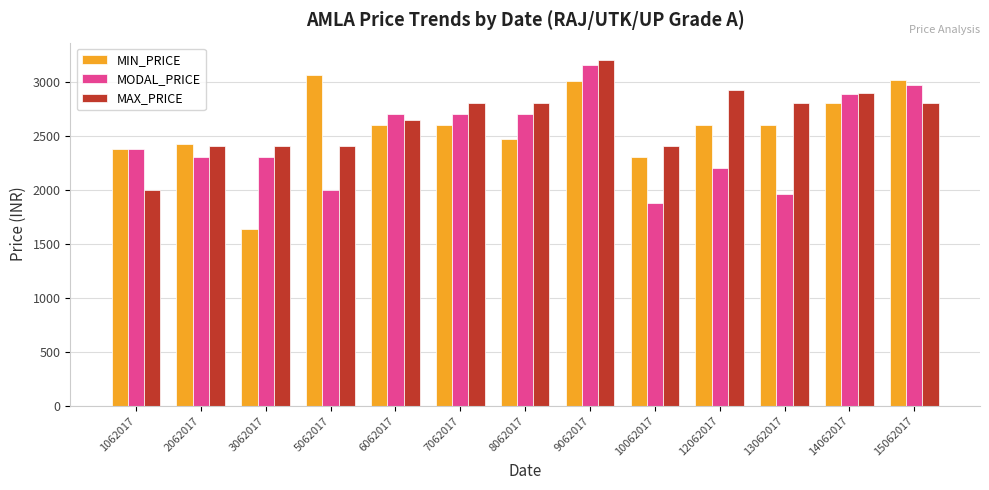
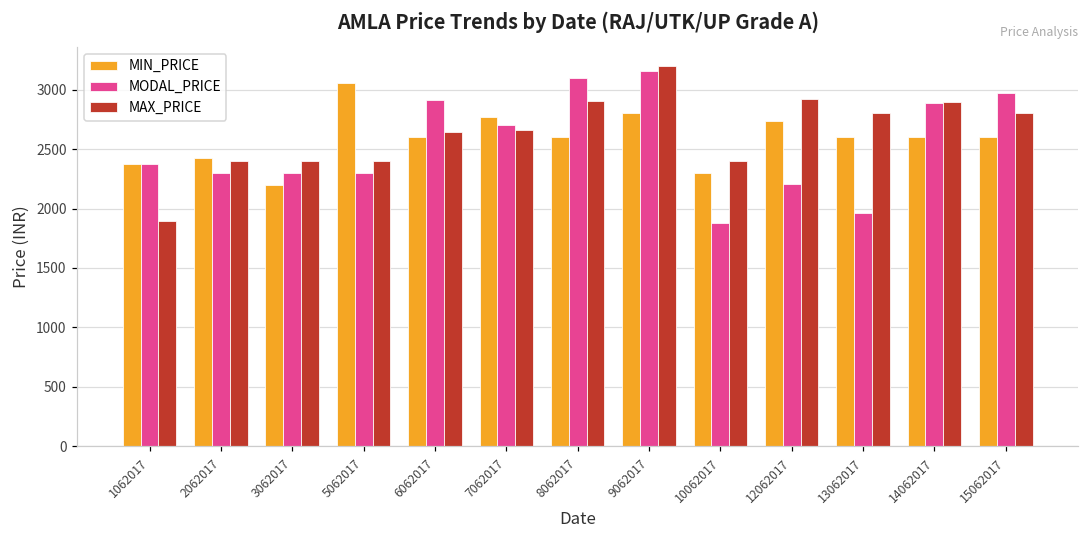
  {
    "MIN_PRICE": {
      "1062017": 2380,
      "2062017": 2420,
-     "3062017": 1640,
+     "3062017": 2200,
      "5062017": 3060,
      "6062017": 2600,
-     "7062017": 2600,
-     "8062017": 2470,
-     "9062017": 3010,
+     "7062017": 2770,
+     "8062017": 2600,
+     "9062017": 2800,
      "10062017": 2300,
-     "12062017": 2600,
+     "12062017": 2740,
      "13062017": 2600,
-     "14062017": 2800,
-     "15062017": 3020
+     "14062017": 2600,
+     "15062017": 2600
    },
    "MODAL_PRICE": {
      "1062017": 2380,
      "2062017": 2300,
      "3062017": 2300,
-     "5062017": 2000,
-     "6062017": 2700,
+     "5062017": 2300,
+     "6062017": 2910,
      "7062017": 2700,
-     "8062017": 2700,
+     "8062017": 3100,
      "9062017": 3160,
      "10062017": 1880,
      "12062017": 2200,
      "13062017": 1960,
      "14062017": 2890,
      "15062017": 2970
    },
    "MAX_PRICE": {
-     "1062017": 2000,
+     "1062017": 1890,
      "2062017": 2400,
      "3062017": 2400,
      "5062017": 2400,
      "6062017": 2640,
-     "7062017": 2800,
-     "8062017": 2800,
+     "7062017": 2660,
+     "8062017": 2910,
      "9062017": 3200,
      "10062017": 2400,
      "12062017": 2920,
      "13062017": 2800,
      "14062017": 2900,
      "15062017": 2800
    }
  }
